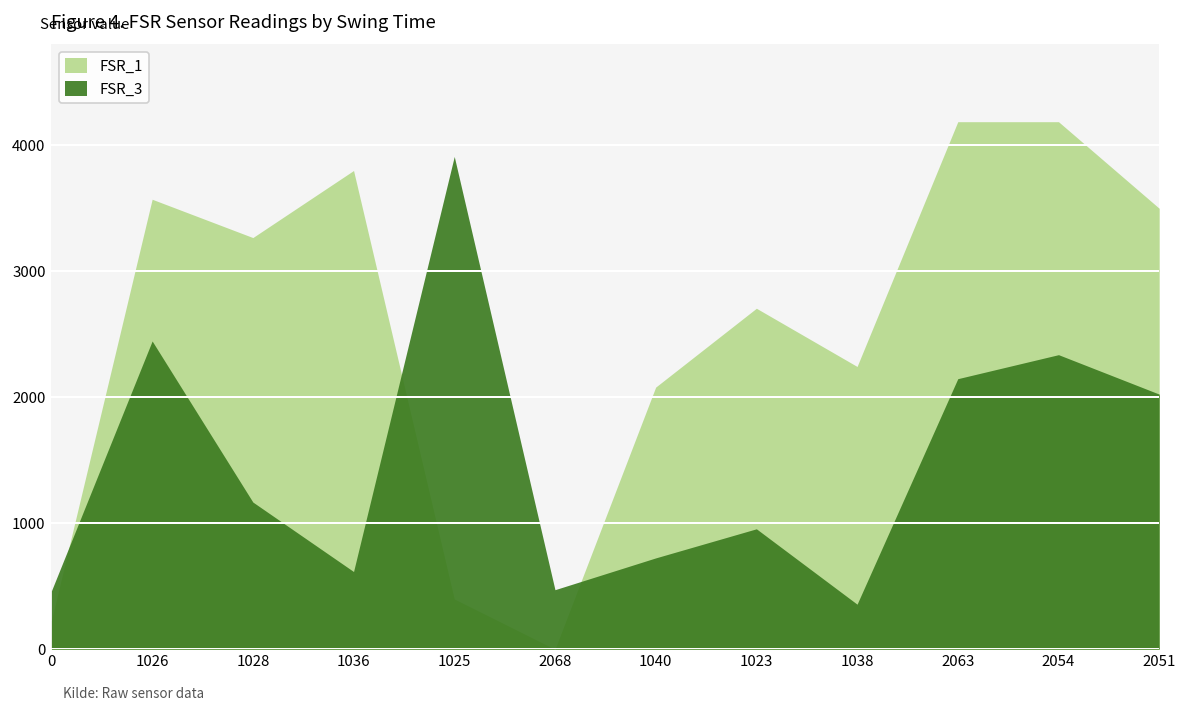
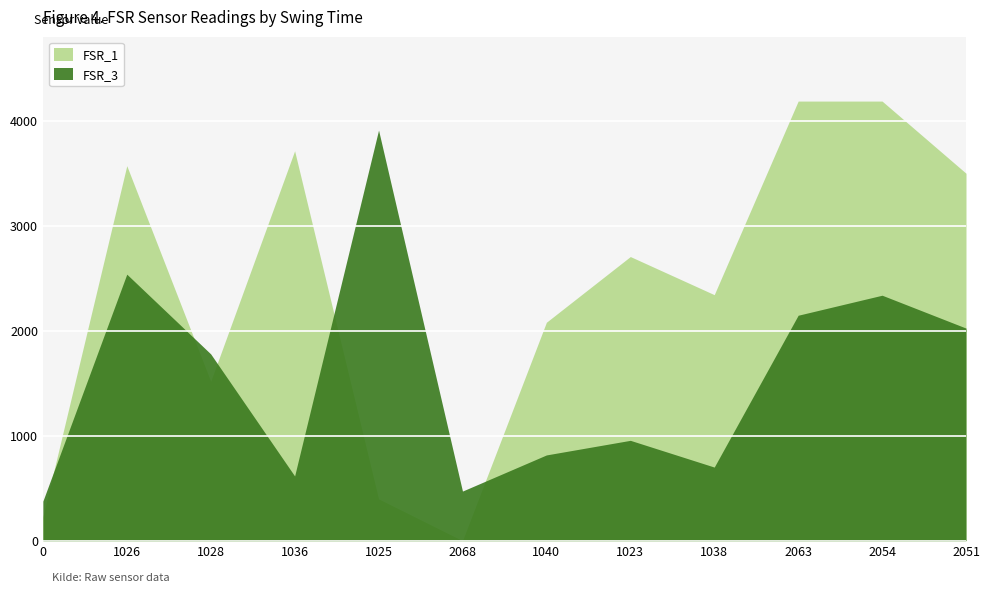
  {
    "FSR_1": {
      "0": 230,
      "1026": 3570,
-     "1028": 3270,
-     "1036": 3800,
+     "1028": 1520,
+     "1036": 3710,
      "1025": 400,
      "2068": 0,
      "1040": 2080,
      "1023": 2710,
-     "1038": 2240,
+     "1038": 2340,
      "2063": 4190,
      "2054": 4190,
      "2051": 3500
    },
    "FSR_3": {
-     "0": 460,
-     "1026": 2450,
-     "1028": 1170,
+     "0": 380,
+     "1026": 2540,
+     "1028": 1780,
      "1036": 620,
      "1025": 3910,
      "2068": 470,
-     "1040": 720,
+     "1040": 820,
      "1023": 960,
-     "1038": 360,
+     "1038": 700,
      "2063": 2150,
      "2054": 2340,
      "2051": 2020
    }
  }
